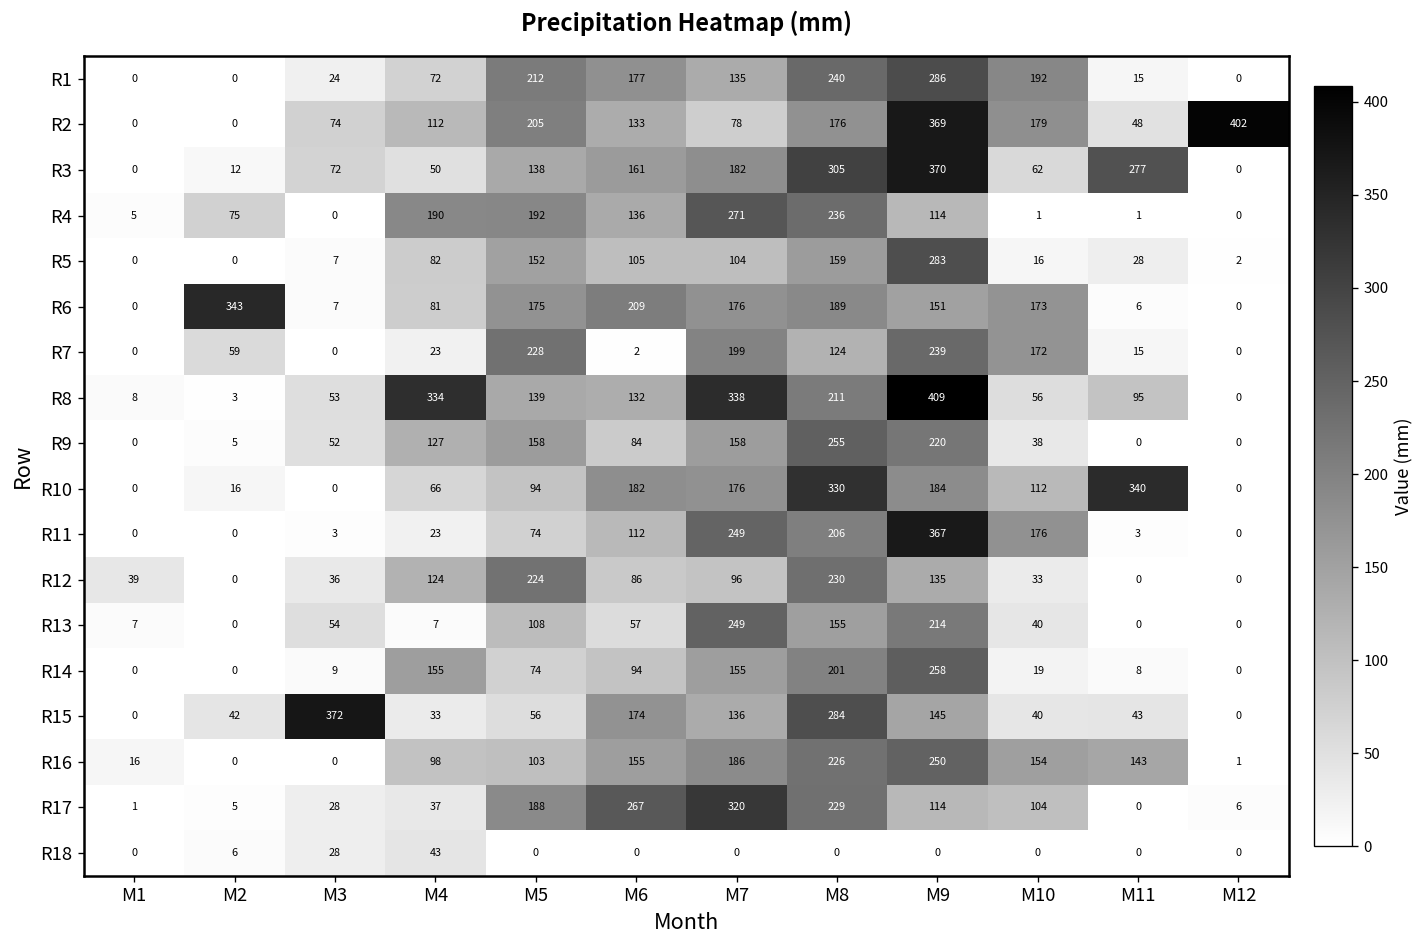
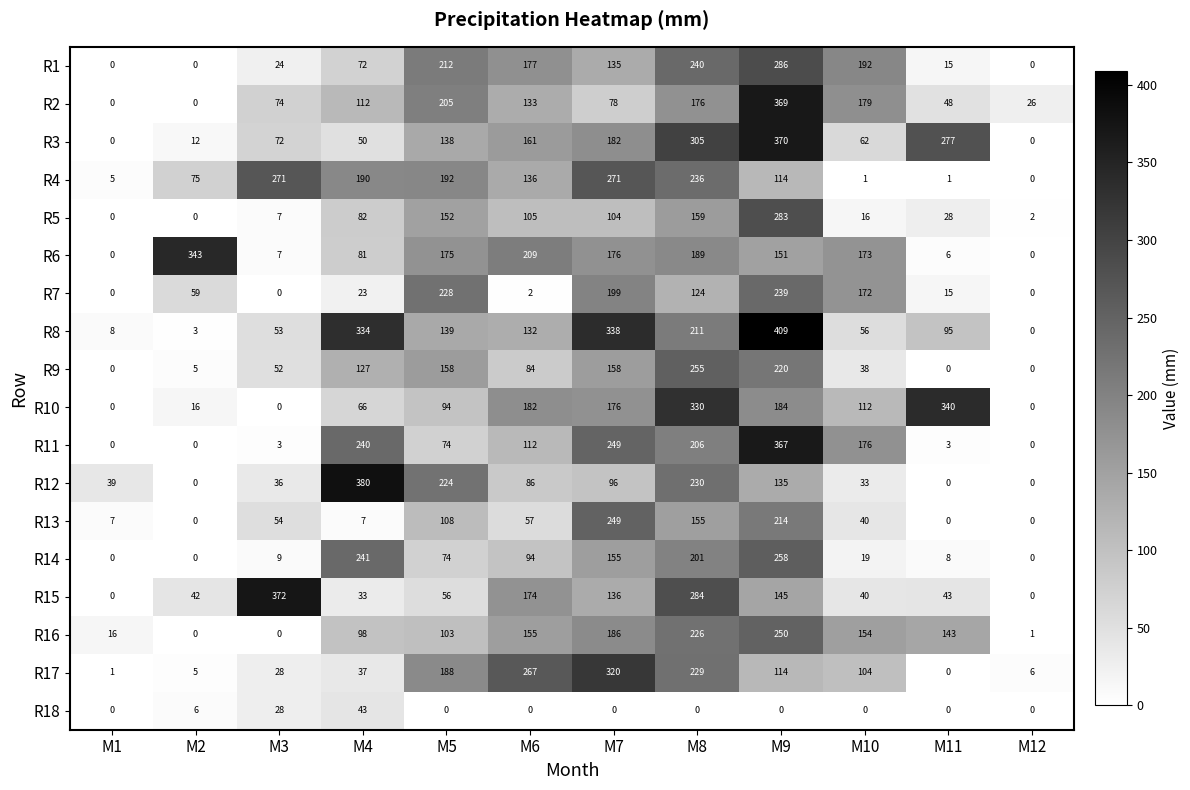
  {
    "R2": {
      "M1": 0,
      "M2": 0,
      "M3": 74,
      "M4": 112,
      "M5": 205,
      "M6": 133,
      "M7": 78,
      "M8": 176,
      "M9": 369,
      "M10": 179,
      "M11": 48,
-     "M12": 402
+     "M12": 26
    },
    "R4": {
      "M1": 5,
      "M2": 75,
-     "M3": 0,
+     "M3": 271,
      "M4": 190,
      "M5": 192,
      "M6": 136,
      "M7": 271,
      "M8": 236,
      "M9": 114,
      "M10": 1,
      "M11": 1,
      "M12": 0
    },
    "R11": {
      "M1": 0,
      "M2": 0,
      "M3": 3,
-     "M4": 23,
+     "M4": 240,
      "M5": 74,
      "M6": 112,
      "M7": 249,
      "M8": 206,
      "M9": 367,
      "M10": 176,
      "M11": 3,
      "M12": 0
    },
    "R12": {
      "M1": 39,
      "M2": 0,
      "M3": 36,
-     "M4": 124,
+     "M4": 380,
      "M5": 224,
      "M6": 86,
      "M7": 96,
      "M8": 230,
      "M9": 135,
      "M10": 33,
      "M11": 0,
      "M12": 0
    },
    "R14": {
      "M1": 0,
      "M2": 0,
      "M3": 9,
-     "M4": 155,
+     "M4": 241,
      "M5": 74,
      "M6": 94,
      "M7": 155,
      "M8": 201,
      "M9": 258,
      "M10": 19,
      "M11": 8,
      "M12": 0
    }
  }
